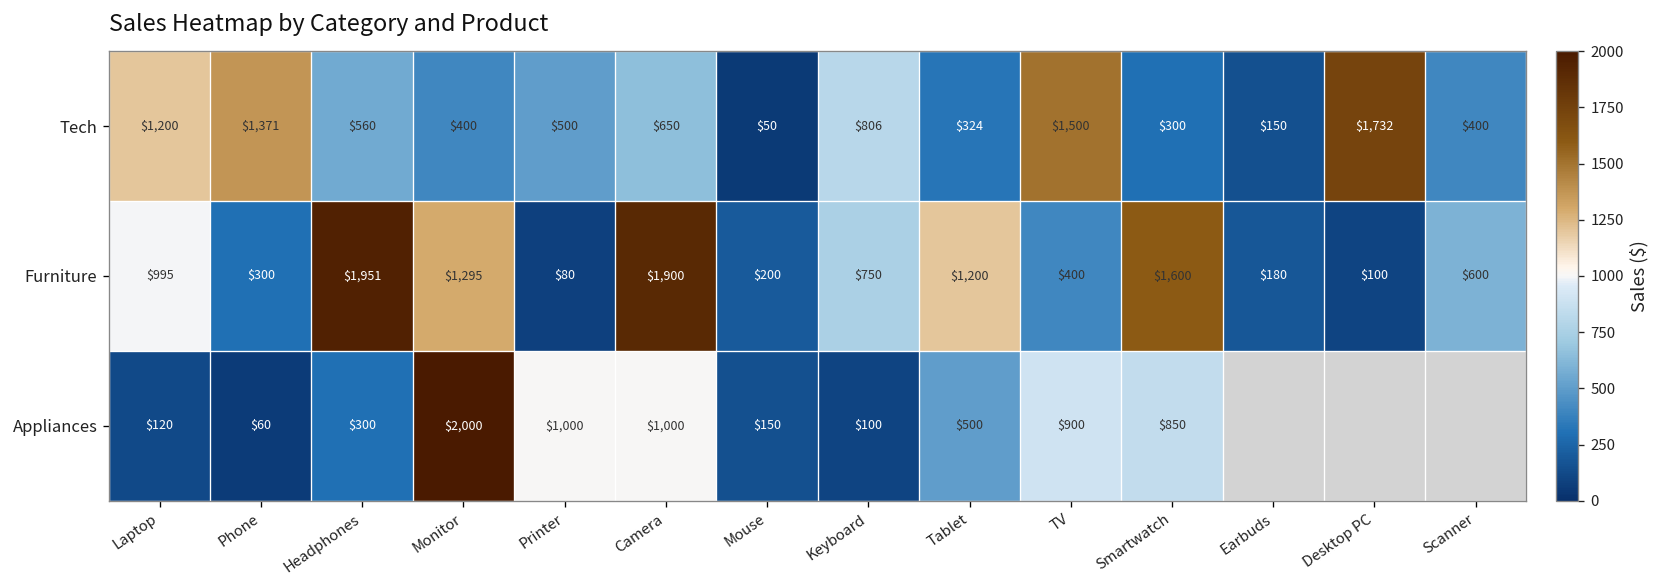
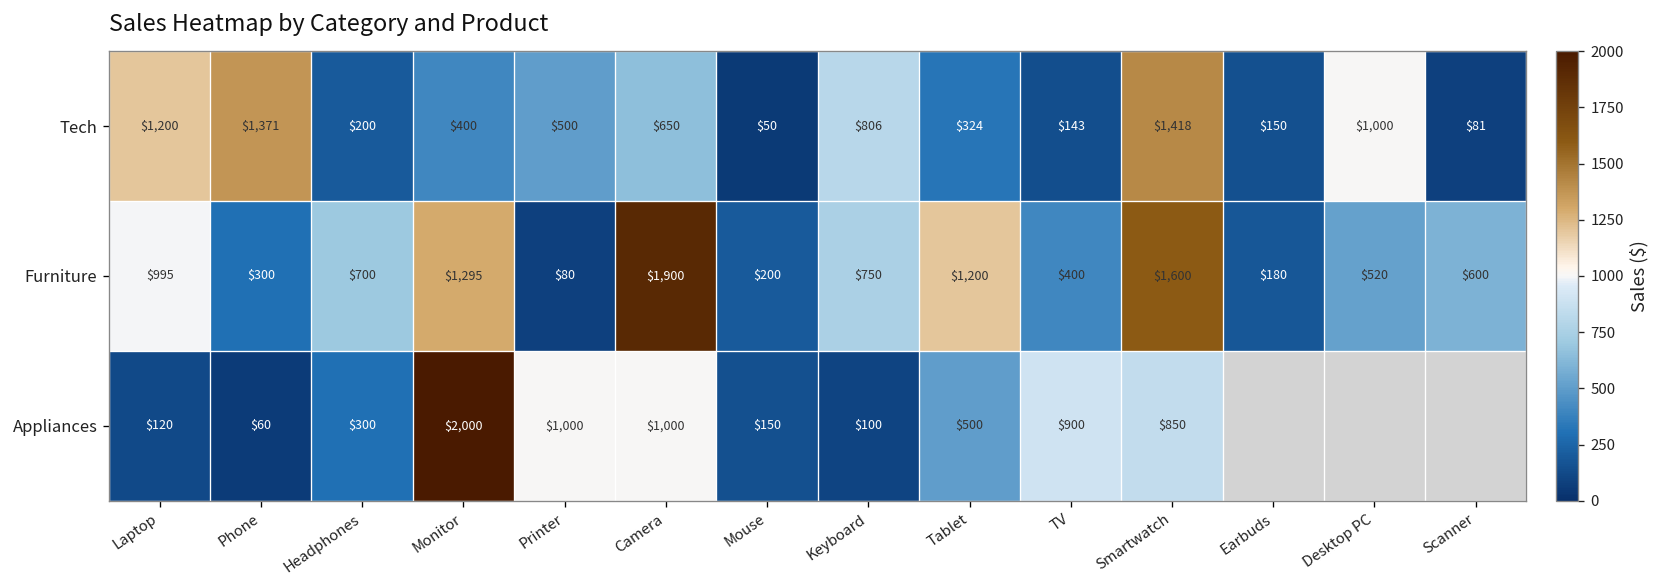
  {
    "Tech": {
      "Laptop": "$1,200",
      "Phone": "$1,371",
-     "Headphones": "$560",
+     "Headphones": "$200",
      "Monitor": "$400",
      "Printer": "$500",
      "Camera": "$650",
      "Mouse": "$50",
      "Keyboard": "$806",
      "Tablet": "$324",
-     "TV": "$1,500",
-     "Smartwatch": "$300",
+     "TV": "$143",
+     "Smartwatch": "$1,418",
      "Earbuds": "$150",
-     "Desktop PC": "$1,732",
-     "Scanner": "$400"
+     "Desktop PC": "$1,000",
+     "Scanner": "$81"
    },
    "Furniture": {
      "Laptop": "$995",
      "Phone": "$300",
-     "Headphones": "$1,951",
+     "Headphones": "$700",
      "Monitor": "$1,295",
      "Printer": "$80",
      "Camera": "$1,900",
      "Mouse": "$200",
      "Keyboard": "$750",
      "Tablet": "$1,200",
      "TV": "$400",
      "Smartwatch": "$1,600",
      "Earbuds": "$180",
-     "Desktop PC": "$100",
+     "Desktop PC": "$520",
      "Scanner": "$600"
    },
    "Appliances": {
      "Laptop": "$120",
      "Phone": "$60",
      "Headphones": "$300",
      "Monitor": "$2,000",
      "Printer": "$1,000",
      "Camera": "$1,000",
      "Mouse": "$150",
      "Keyboard": "$100",
      "Tablet": "$500",
      "TV": "$900",
      "Smartwatch": "$850"
    }
  }
